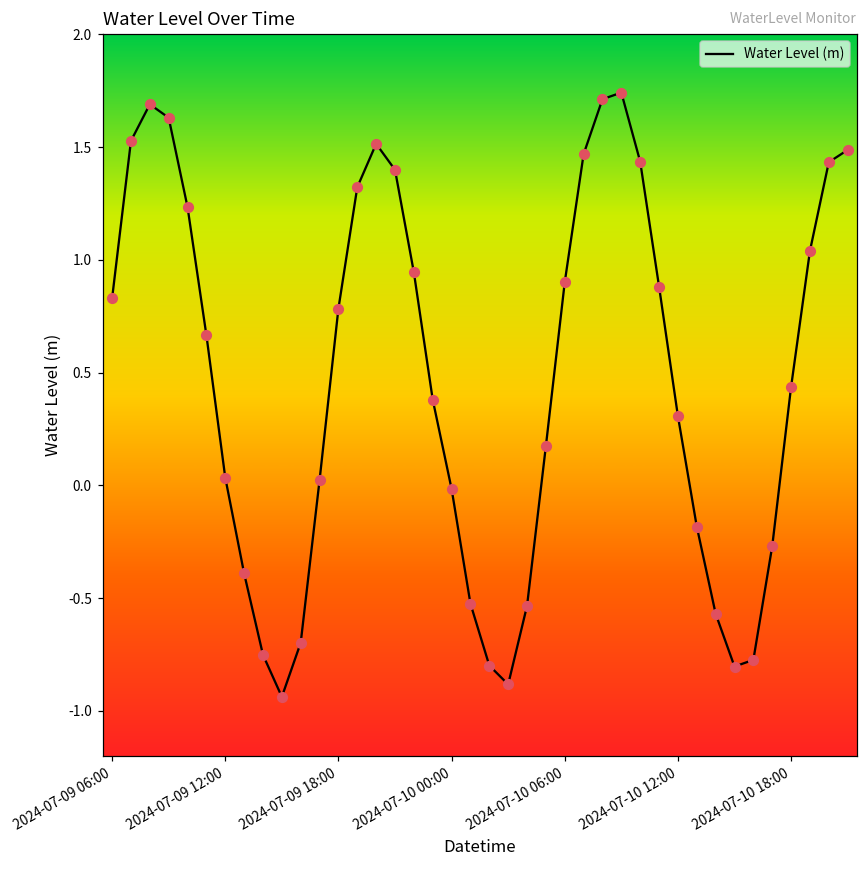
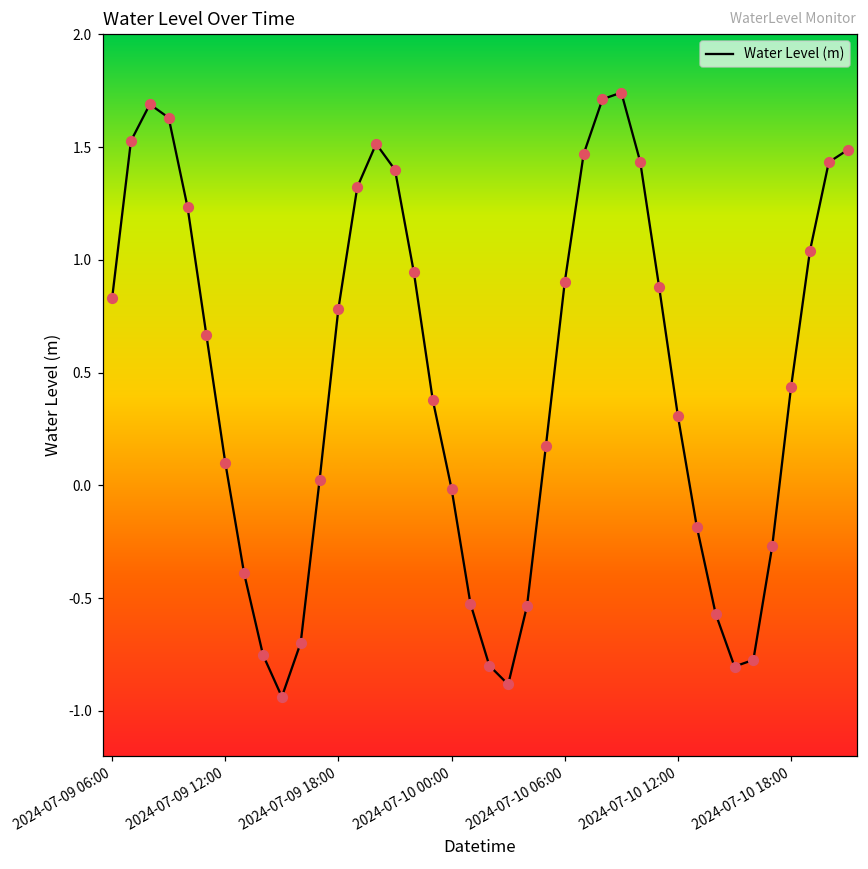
  {
    "2024-07-09 06:00": 0.83,
-   "2024-07-09 12:00": 0.03,
+   "2024-07-09 12:00": 0.10,
    "2024-07-09 18:00": 0.78,
    "2024-07-10 00:00": -0.02,
    "2024-07-10 06:00": 0.90,
    "2024-07-10 12:00": 0.31,
    "2024-07-10 18:00": 0.44
  }
